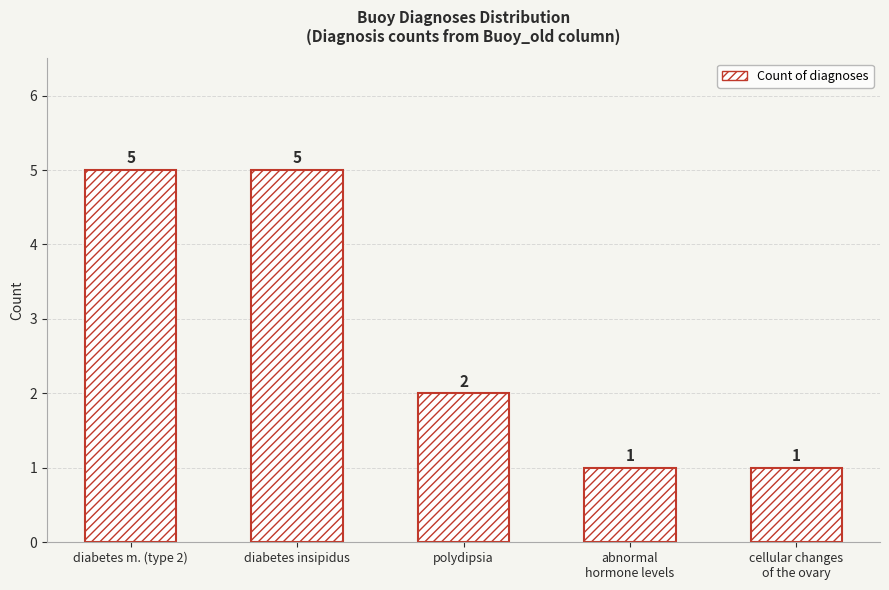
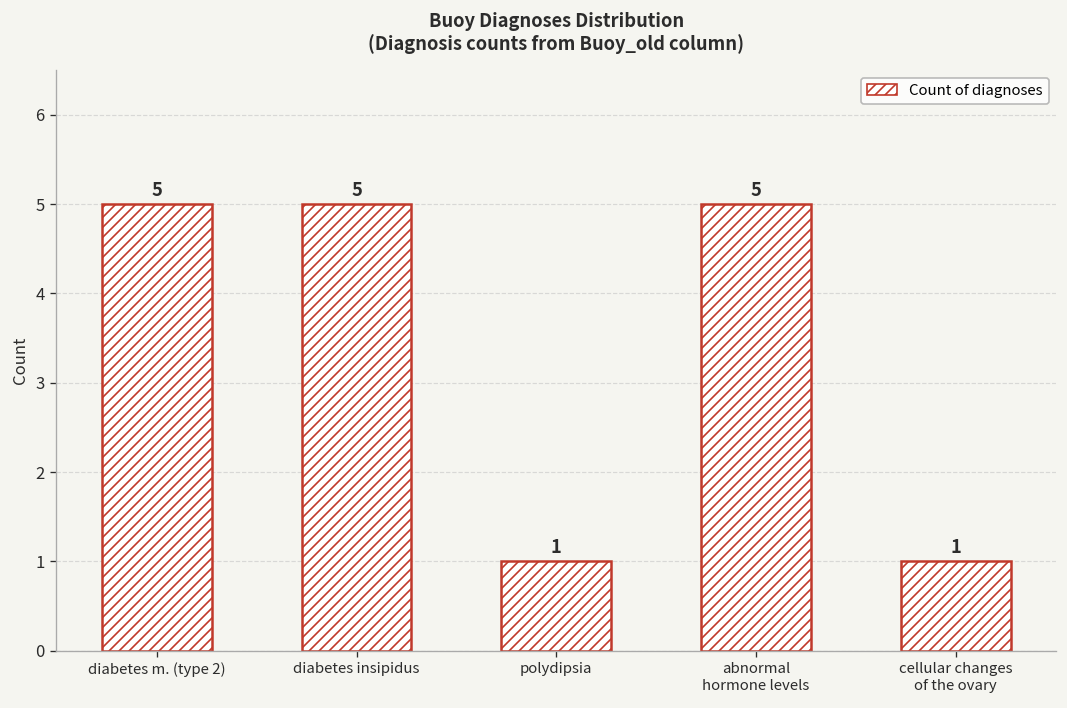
  {
    "diabetes m. (type 2)": 5,
    "diabetes insipidus": 5,
-   "polydipsia": 2,
-   "abnormal hormone levels": 1,
+   "polydipsia": 1,
+   "abnormal hormone levels": 5,
    "cellular changes of the ovary": 1
  }
